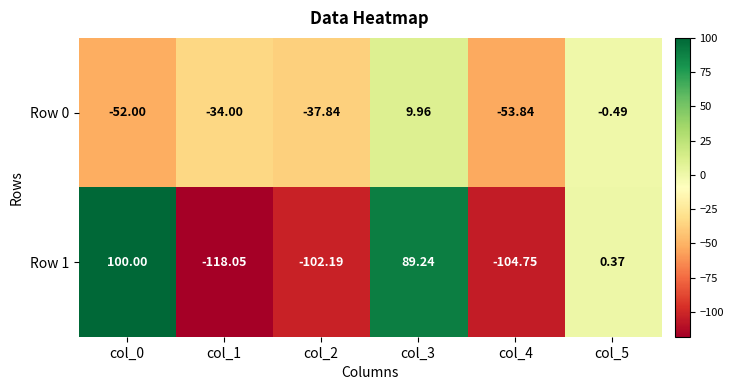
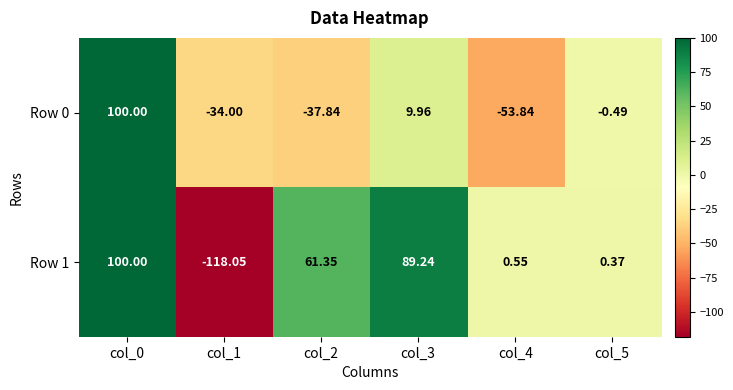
  {
    "Row 0": {
-     "col_0": -52.00,
+     "col_0": 100.00,
      "col_1": -34.00,
      "col_2": -37.84,
      "col_3": 9.96,
      "col_4": -53.84,
      "col_5": -0.49
    },
    "Row 1": {
      "col_0": 100.00,
      "col_1": -118.05,
-     "col_2": -102.19,
+     "col_2": 61.35,
      "col_3": 89.24,
-     "col_4": -104.75,
+     "col_4": 0.55,
      "col_5": 0.37
    }
  }
